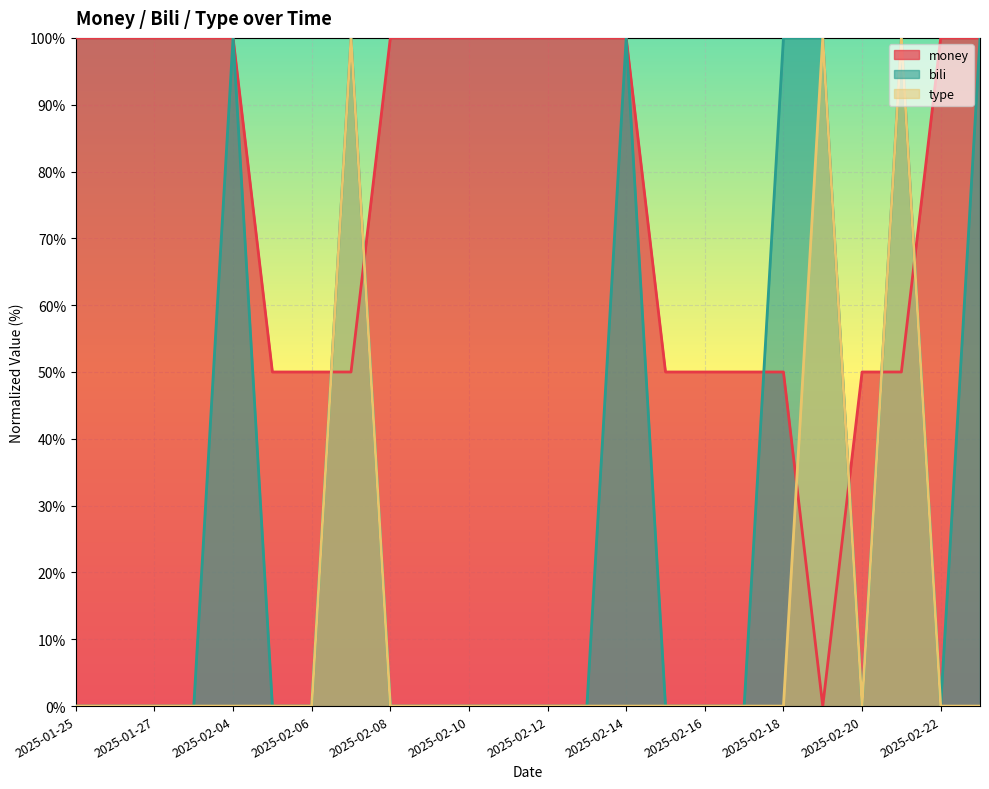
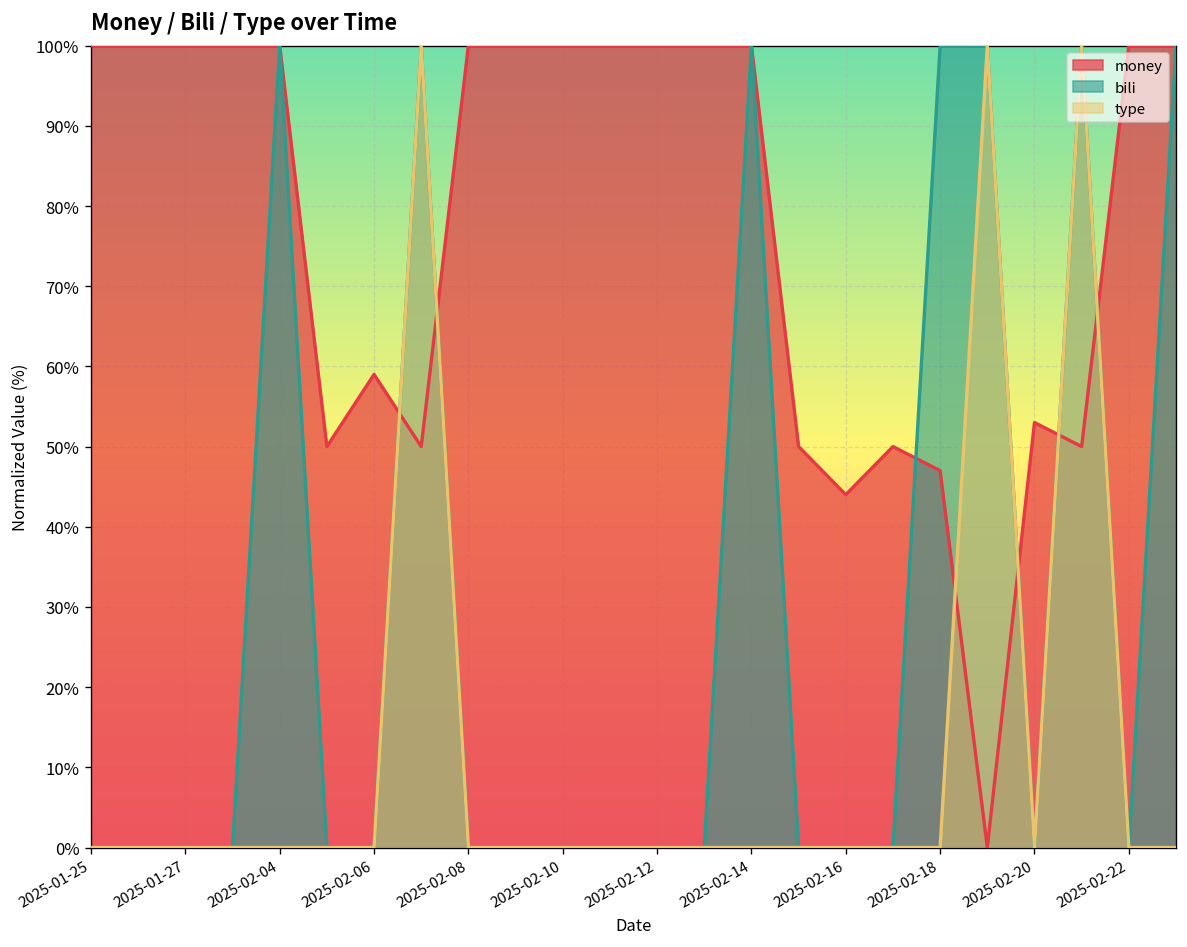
  {
    "money": {
      "2025-01-25": "100%",
      "2025-01-27": "100%",
-     "2025-02-06": "50%",
+     "2025-02-06": "59%",
      "2025-02-08": "100%",
      "2025-02-10": "100%",
      "2025-02-12": "100%",
-     "2025-02-16": "50%",
-     "2025-02-18": "50%",
-     "2025-02-20": "50%",
+     "2025-02-16": "44%",
+     "2025-02-18": "47%",
+     "2025-02-20": "53%",
      "2025-02-22": "100%"
    },
    "bili": {
      "2025-02-18": "100%"
    },
    "type": {
      "2025-02-04": "0%",
      "2025-02-14": "0%",
      "2025-02-18": "0%"
    }
  }
